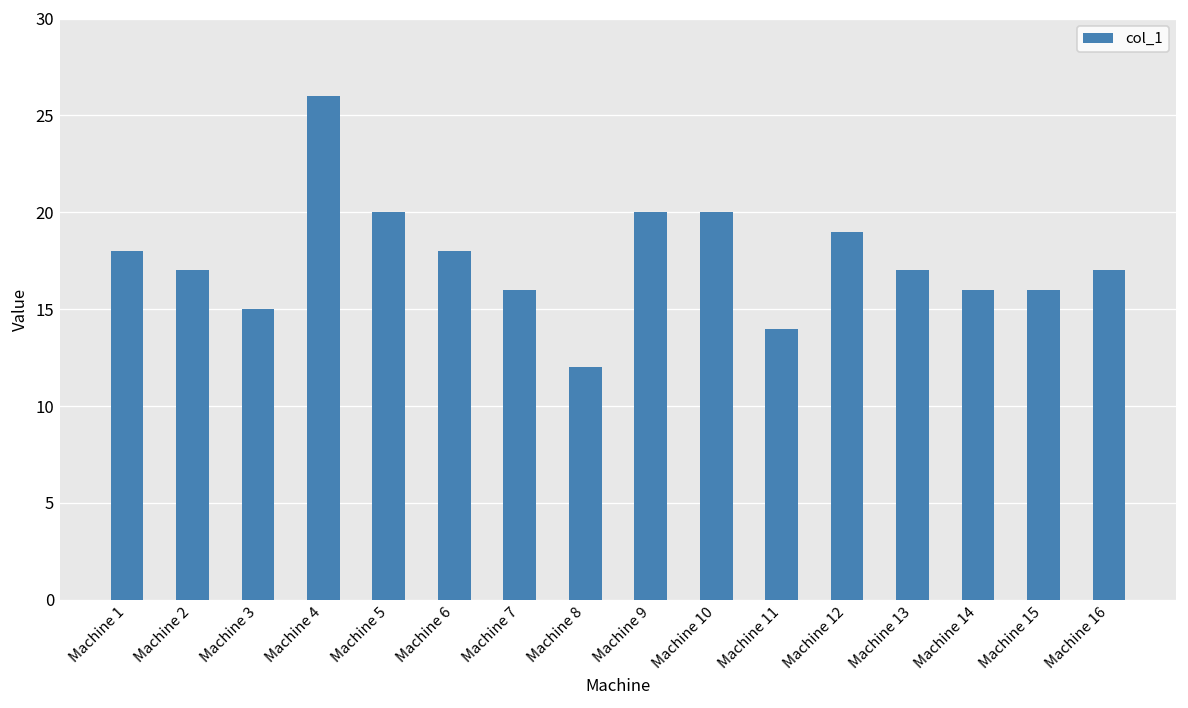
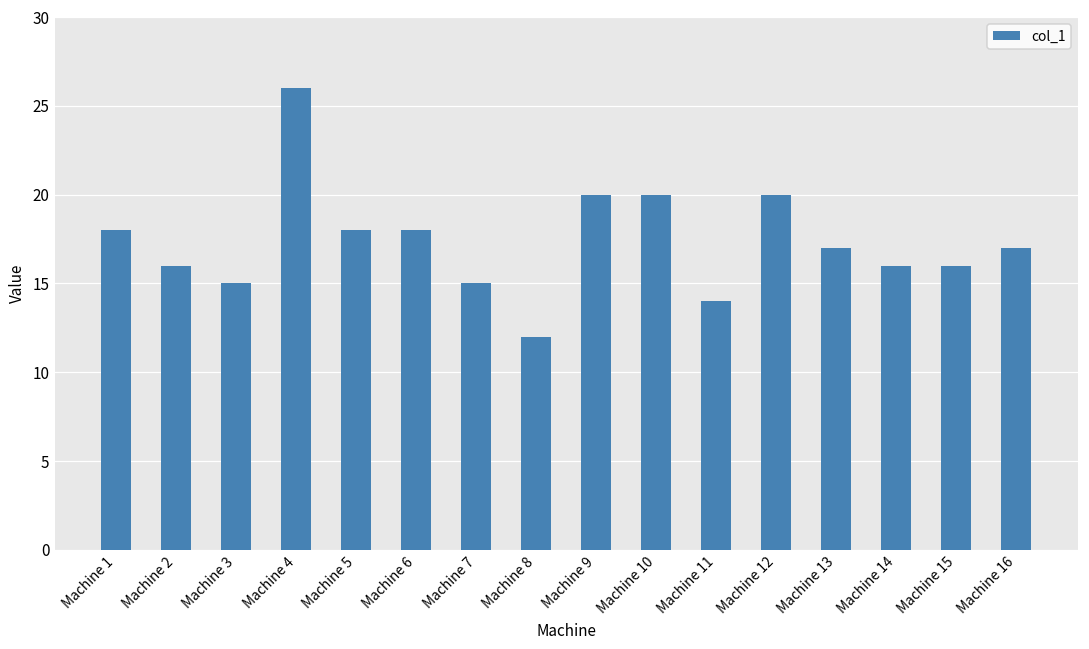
  {
    "Machine 1": 18,
-   "Machine 2": 17,
+   "Machine 2": 16,
    "Machine 3": 15,
    "Machine 4": 26,
-   "Machine 5": 20,
+   "Machine 5": 18,
    "Machine 6": 18,
-   "Machine 7": 16,
+   "Machine 7": 15,
    "Machine 8": 12,
    "Machine 9": 20,
    "Machine 10": 20,
    "Machine 11": 14,
-   "Machine 12": 19,
+   "Machine 12": 20,
    "Machine 13": 17,
    "Machine 14": 16,
    "Machine 15": 16,
    "Machine 16": 17
  }
